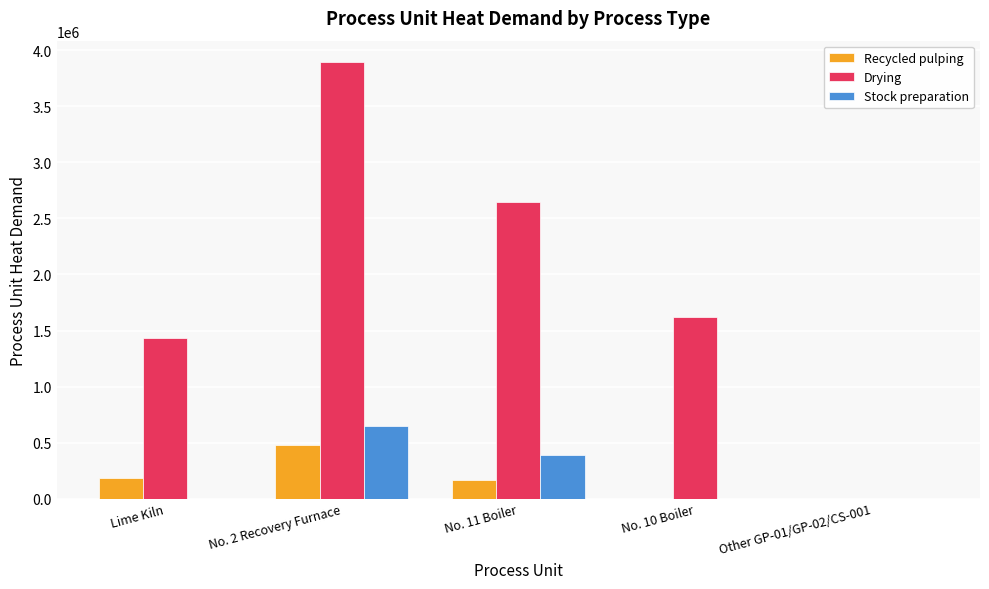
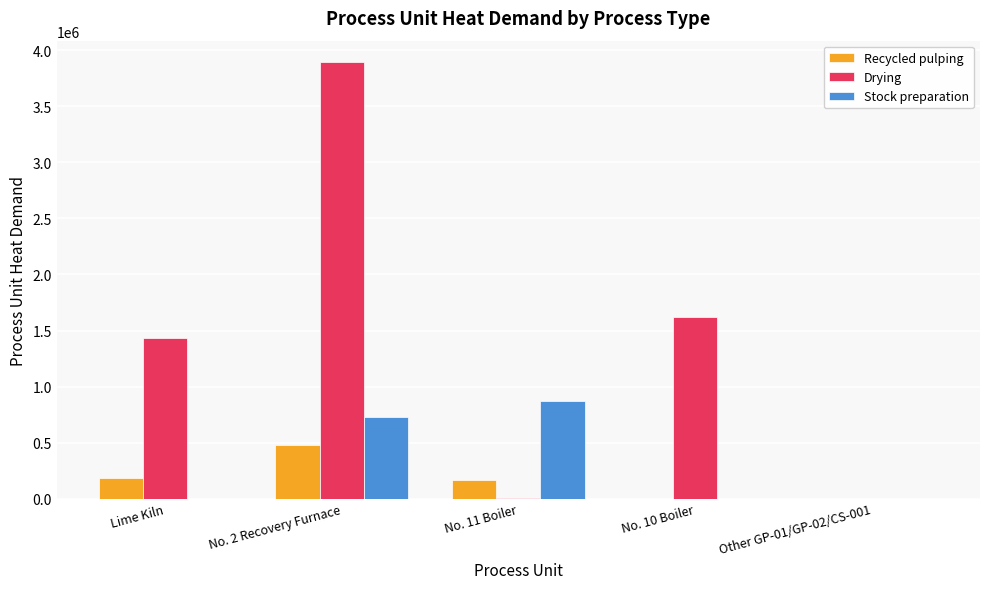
  {
    "Recycled pulping": {
      "Lime Kiln": 180000,
      "No. 2 Recovery Furnace": 480000,
      "No. 11 Boiler": 170000
    },
    "Drying": {
      "Lime Kiln": 1440000,
      "No. 2 Recovery Furnace": 3890000,
-     "No. 11 Boiler": 2640000,
+     "No. 11 Boiler": 0,
      "No. 10 Boiler": 1620000,
      "Other GP-01/GP-02/CS-001": 0
    },
    "Stock preparation": {
      "Lime Kiln": 0,
-     "No. 2 Recovery Furnace": 650000,
-     "No. 11 Boiler": 390000,
+     "No. 2 Recovery Furnace": 730000,
+     "No. 11 Boiler": 870000,
      "No. 10 Boiler": 0,
      "Other GP-01/GP-02/CS-001": 0
    }
  }
